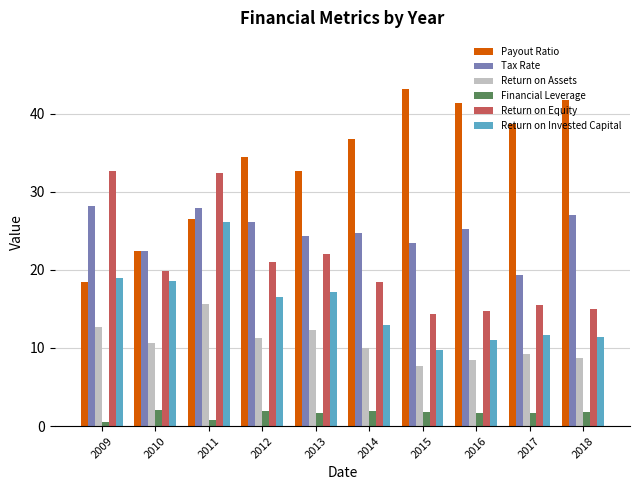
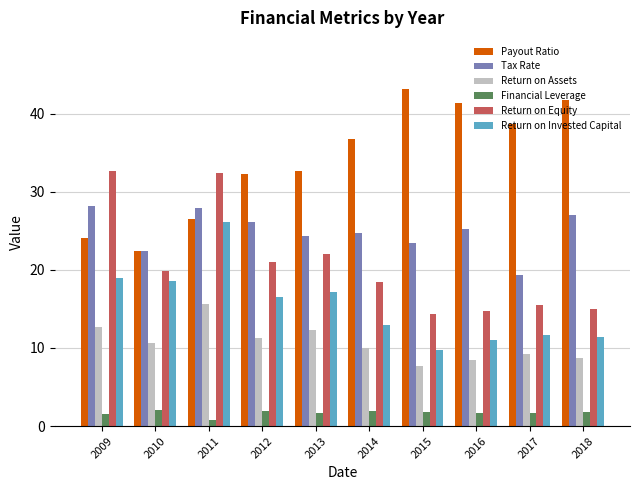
  {
    "Payout Ratio": {
-     "2009": 19,
+     "2009": 24,
      "2010": 22,
      "2011": 27,
-     "2012": 35,
+     "2012": 32,
      "2013": 33,
      "2014": 37,
      "2015": 43,
      "2016": 41,
      "2017": 39,
      "2018": 42
    },
    "Return on Assets": {
      "2009": 13,
      "2010": 11,
      "2011": 16,
      "2012": 11,
      "2013": 12,
      "2014": 10,
      "2015": 8,
      "2016": 9,
      "2017": 9,
      "2018": 9
    },
    "Financial Leverage": {
-     "2009": 1,
+     "2009": 2,
      "2010": 2,
      "2011": 1,
      "2012": 2,
      "2013": 2,
      "2014": 2,
      "2015": 2,
      "2016": 2,
      "2017": 2,
      "2018": 2
    },
    "Return on Equity": {
      "2009": 33,
      "2010": 20,
      "2011": 32,
      "2012": 21,
      "2013": 22,
      "2014": 18,
      "2015": 14,
      "2016": 15,
      "2017": 15,
      "2018": 15
    }
  }
